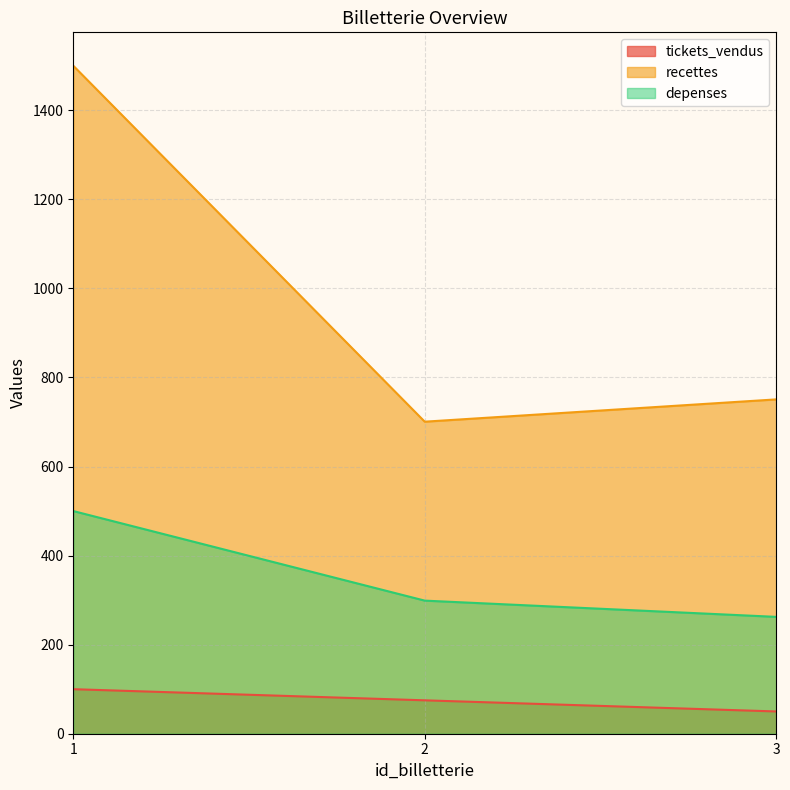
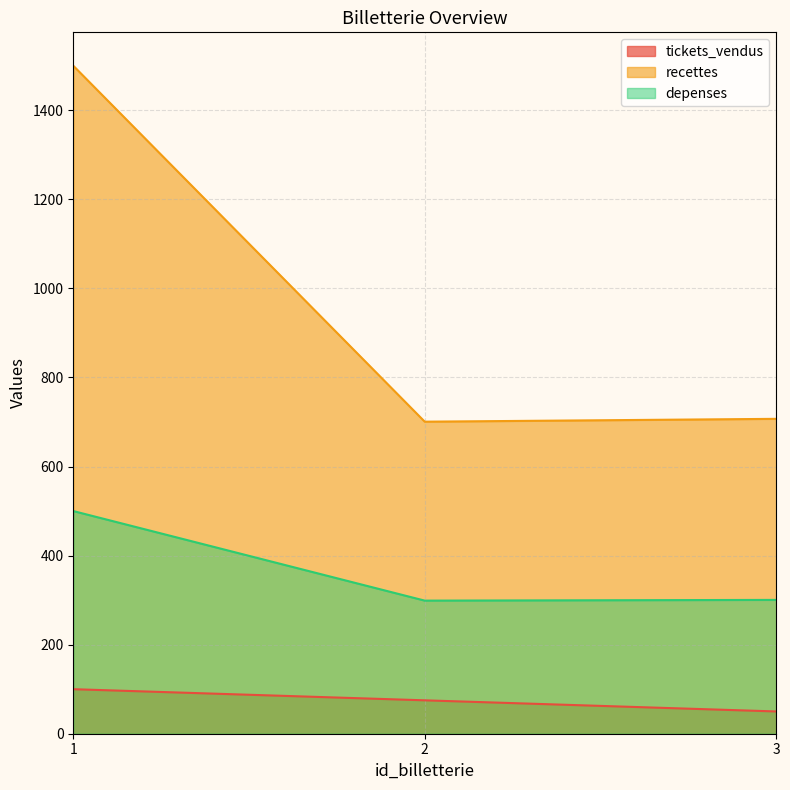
  {
    "tickets_vendus": {
      "1": 100,
      "2": 80,
      "3": 50
    },
    "recettes": {
      "1": 1500,
      "2": 700,
-     "3": 750
+     "3": 710
    },
    "depenses": {
      "1": 500,
      "2": 300,
-     "3": 260
+     "3": 300
    }
  }
